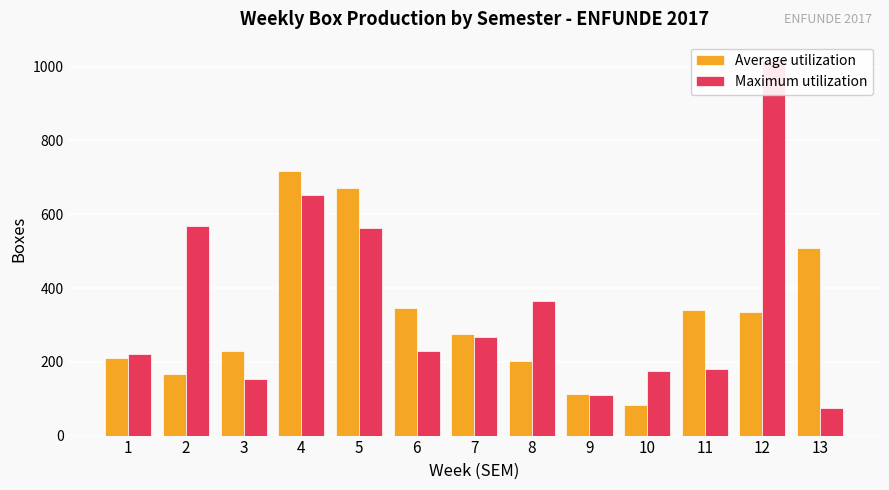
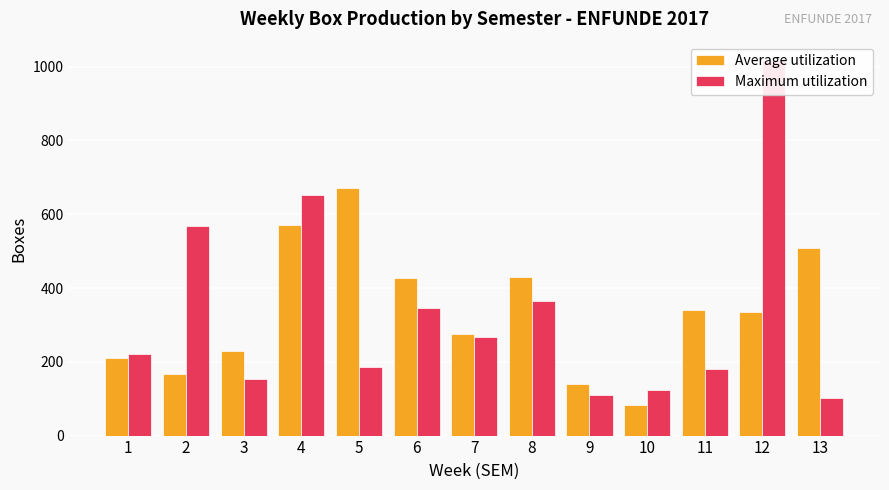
  {
    "Average utilization": {
      "1": 210,
      "2": 170,
      "3": 230,
-     "4": 720,
+     "4": 570,
      "5": 670,
-     "6": 350,
+     "6": 430,
      "7": 280,
-     "8": 200,
-     "9": 110,
+     "8": 430,
+     "9": 140,
      "10": 80,
      "11": 340,
      "12": 340,
      "13": 510
    },
    "Maximum utilization": {
      "1": 220,
      "2": 570,
      "3": 150,
      "4": 650,
-     "5": 560,
-     "6": 230,
+     "5": 190,
+     "6": 350,
      "7": 270,
      "8": 360,
      "9": 110,
-     "10": 170,
+     "10": 120,
      "11": 180,
-     "13": 80
+     "13": 100
    }
  }
